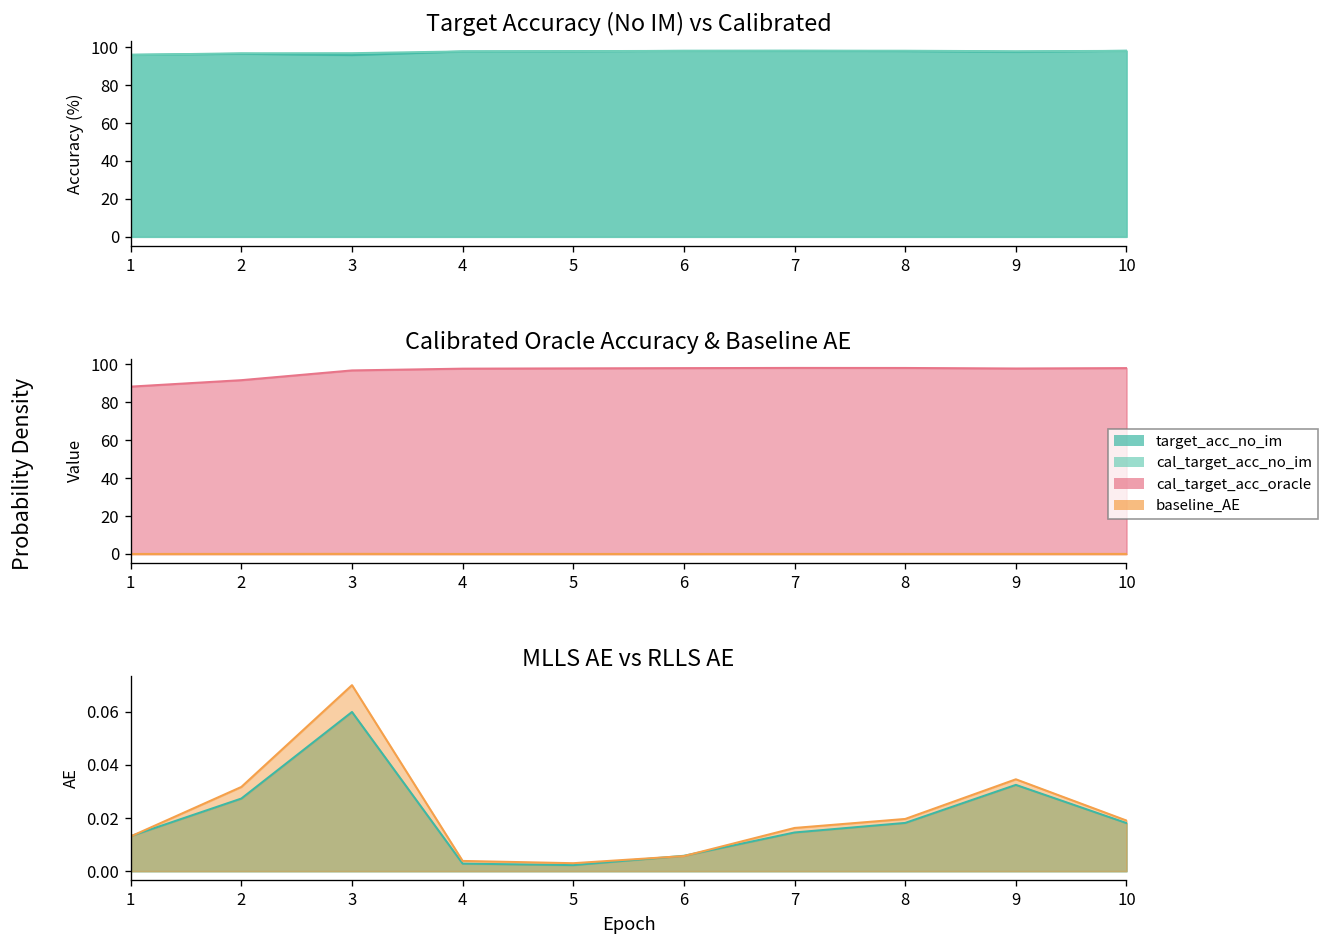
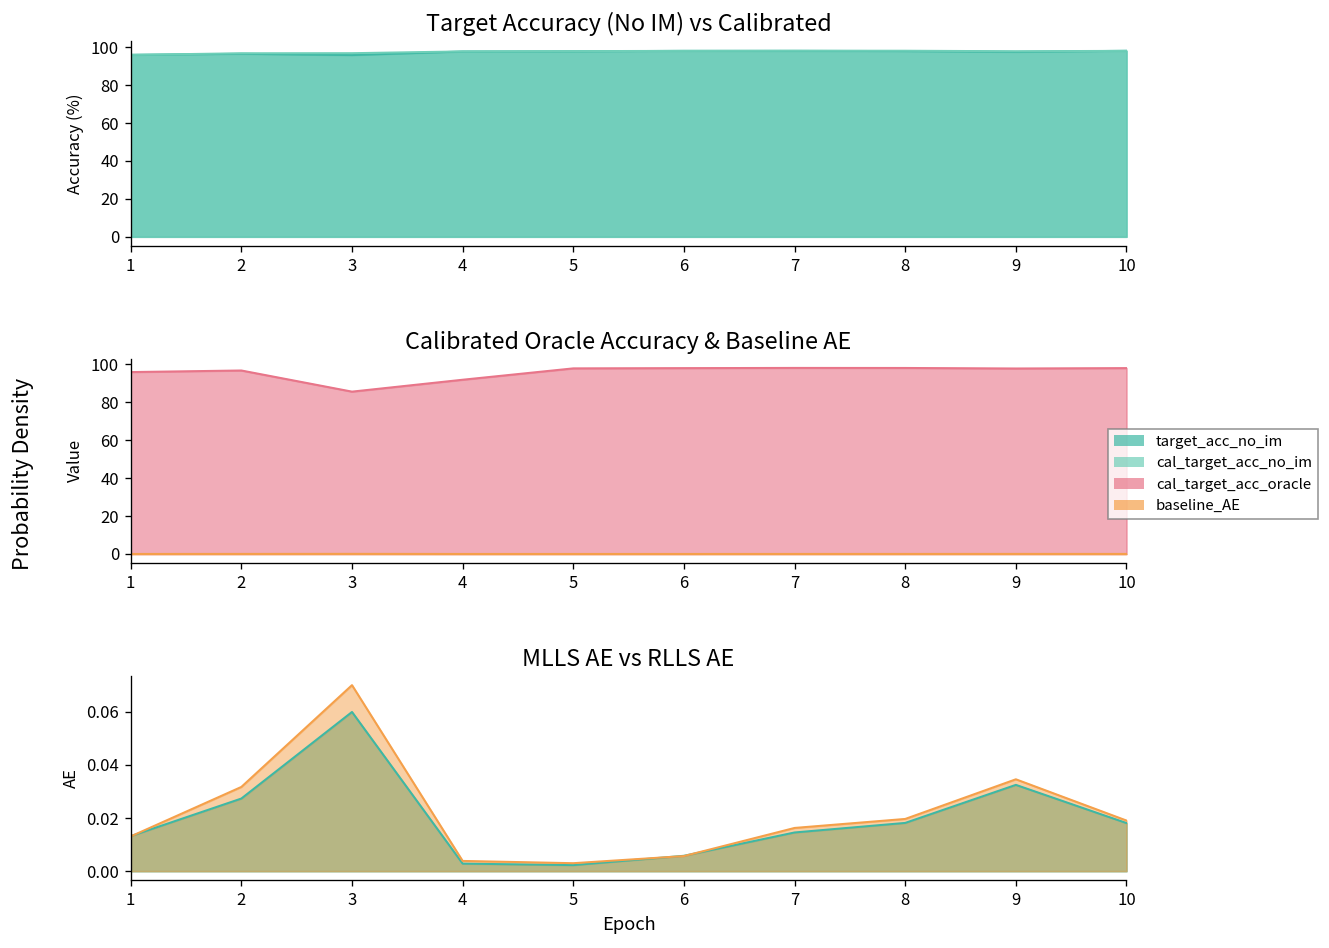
  {
    "Calibrated Oracle Accuracy & Baseline AE": {
      "cal_target_acc_oracle": {
-       "1": 88,
-       "2": 92,
-       "3": 97,
-       "4": 98,
+       "1": 96,
+       "2": 97,
+       "3": 86,
+       "4": 92,
        "5": 98,
        "6": 98,
        "7": 98,
        "8": 98,
        "9": 98,
        "10": 98
      },
      "baseline_AE": {
        "1": 0,
        "2": 0,
        "3": 0,
        "4": 0,
        "5": 0,
        "6": 0,
        "7": 0,
        "8": 0,
        "9": 0,
        "10": 0
      }
    }
  }
